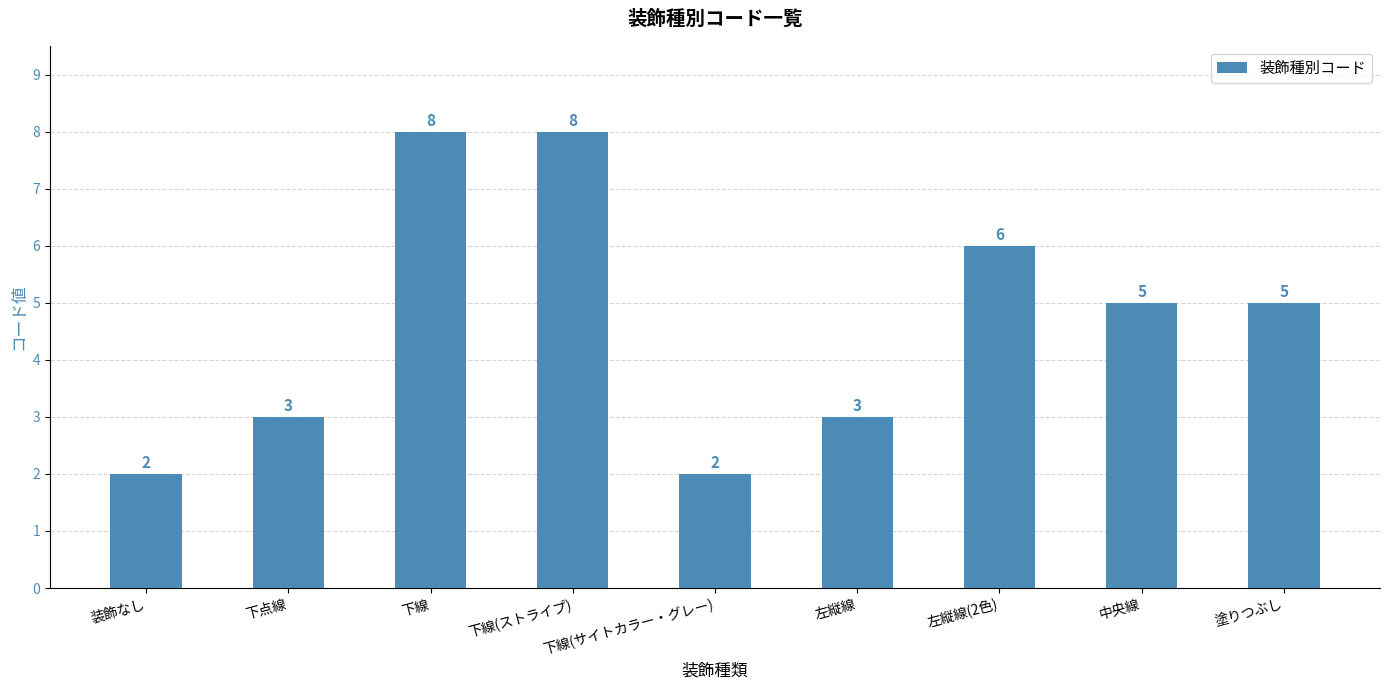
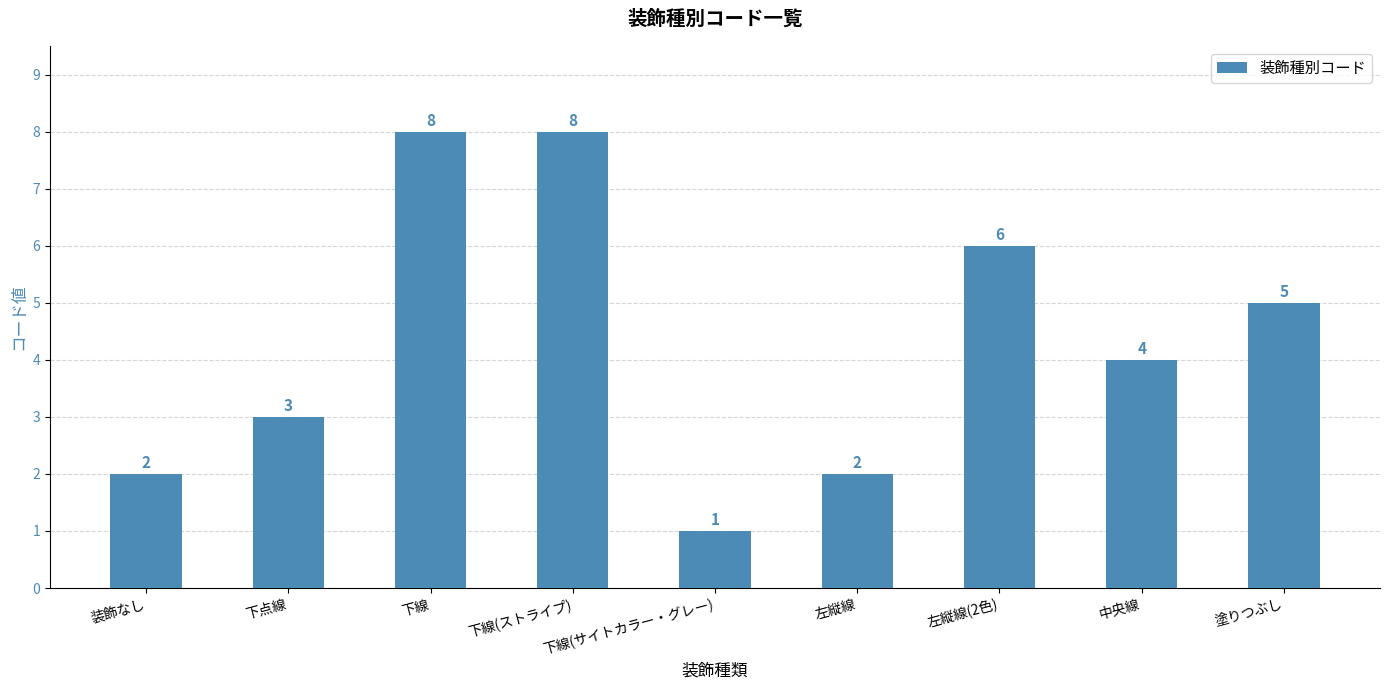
  {
    "装飾なし": 2,
    "下点線": 3,
    "下線": 8,
    "下線(ストライプ)": 8,
-   "下線(サイトカラー・グレー)": 2,
-   "左縦線": 3,
+   "下線(サイトカラー・グレー)": 1,
+   "左縦線": 2,
    "左縦線(2色)": 6,
-   "中央線": 5,
+   "中央線": 4,
    "塗りつぶし": 5
  }
